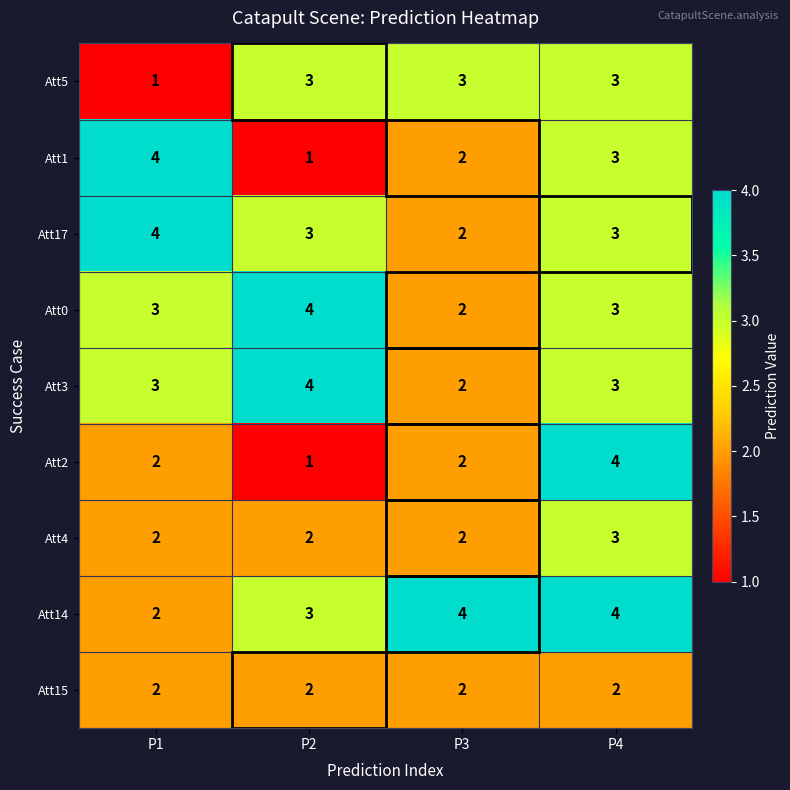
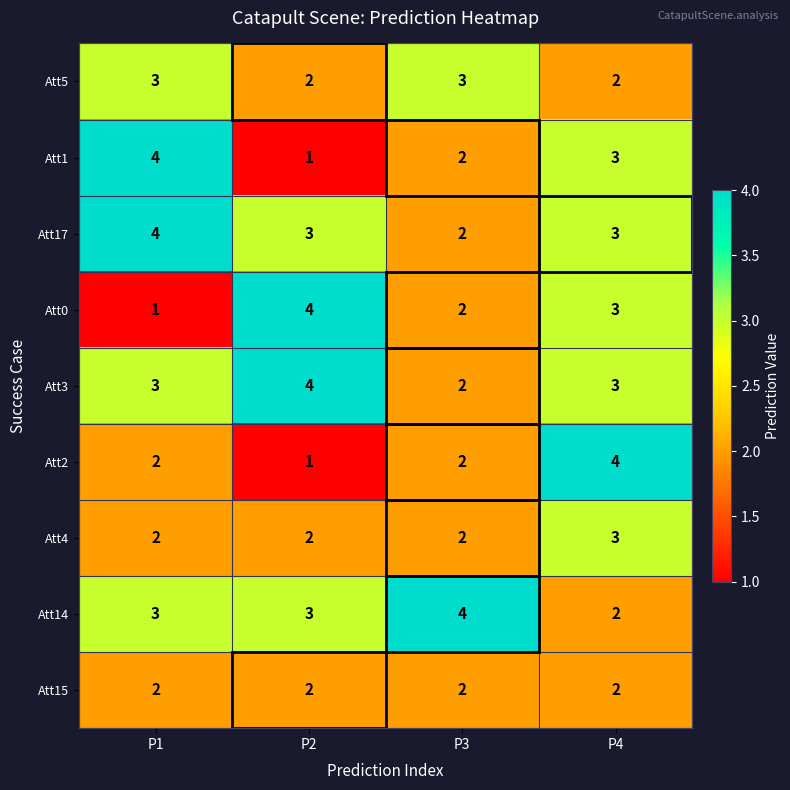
  {
    "Att5": {
-     "P1": 1,
-     "P2": 3,
+     "P1": 3,
+     "P2": 2,
      "P3": 3,
-     "P4": 3
+     "P4": 2
    },
    "Att1": {
      "P1": 4,
      "P2": 1,
      "P3": 2,
      "P4": 3
    },
    "Att17": {
      "P1": 4,
      "P2": 3,
      "P3": 2,
      "P4": 3
    },
    "Att0": {
-     "P1": 3,
+     "P1": 1,
      "P2": 4,
      "P3": 2,
      "P4": 3
    },
    "Att3": {
      "P1": 3,
      "P2": 4,
      "P3": 2,
      "P4": 3
    },
    "Att2": {
      "P1": 2,
      "P2": 1,
      "P3": 2,
      "P4": 4
    },
    "Att4": {
      "P1": 2,
      "P2": 2,
      "P3": 2,
      "P4": 3
    },
    "Att14": {
-     "P1": 2,
+     "P1": 3,
      "P2": 3,
      "P3": 4,
-     "P4": 4
+     "P4": 2
    },
    "Att15": {
      "P1": 2,
      "P2": 2,
      "P3": 2,
      "P4": 2
    }
  }
